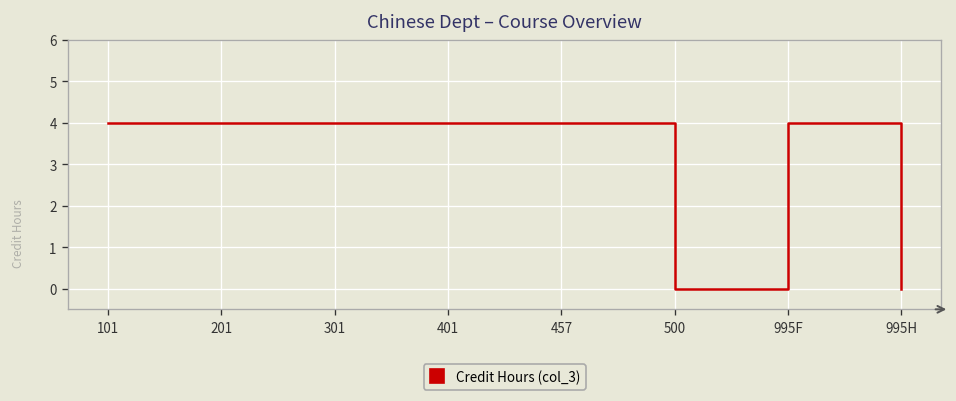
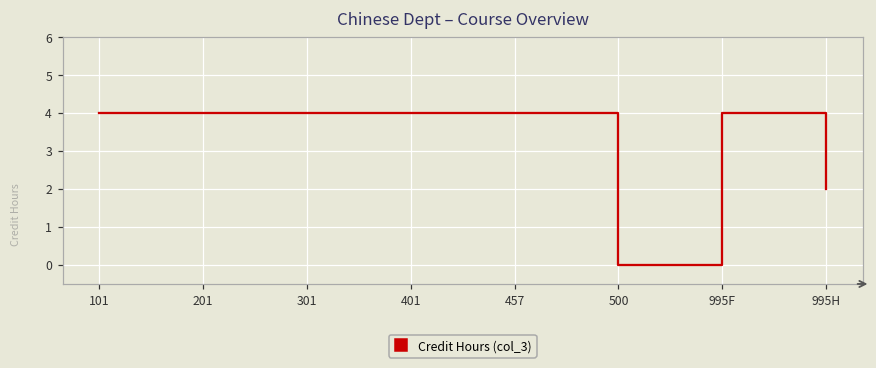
  {
    "101": 4,
    "201": 4,
    "301": 4,
    "401": 4,
    "457": 4,
    "500": 0,
    "995F": 4,
-   "995H": 0
+   "995H": 2
  }
